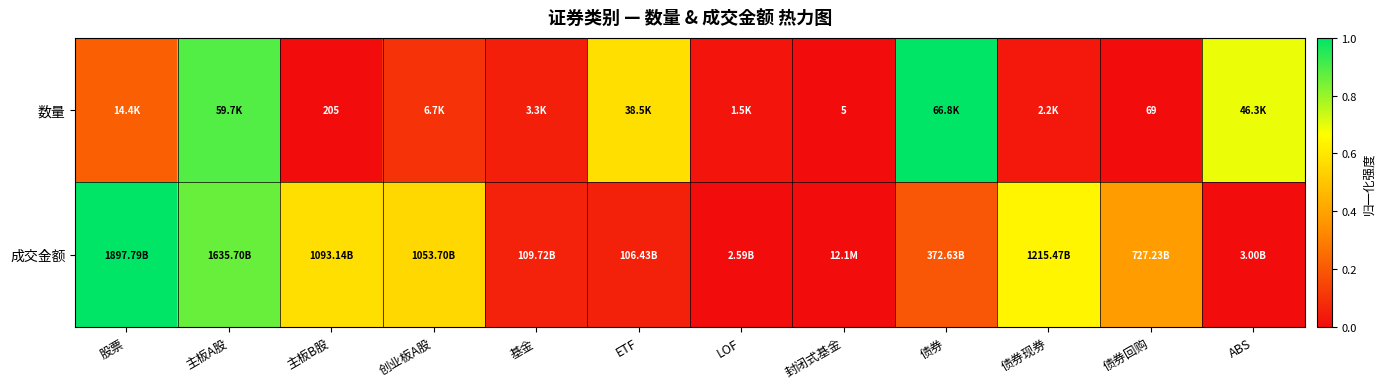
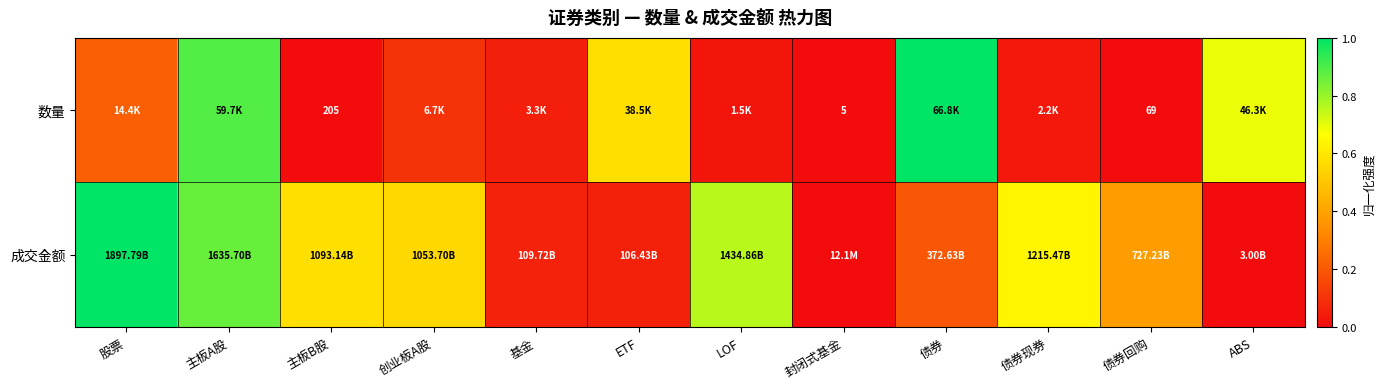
  {
    "数量": {
      "股票": "14.4K",
      "主板A股": "59.7K",
      "主板B股": "205",
      "创业板A股": "6.7K",
      "基金": "3.3K",
      "ETF": "38.5K",
      "LOF": "1.5K",
      "封闭式基金": "5",
      "债券": "66.8K",
      "债券现券": "2.2K",
      "债券回购": "69",
      "ABS": "46.3K"
    },
    "成交金额": {
      "股票": "1897.79B",
      "主板A股": "1635.70B",
      "主板B股": "1093.14B",
      "创业板A股": "1053.70B",
      "基金": "109.72B",
      "ETF": "106.43B",
-     "LOF": "2.59B",
+     "LOF": "1434.86B",
      "封闭式基金": "12.1M",
      "债券": "372.63B",
      "债券现券": "1215.47B",
      "债券回购": "727.23B",
      "ABS": "3.00B"
    }
  }
